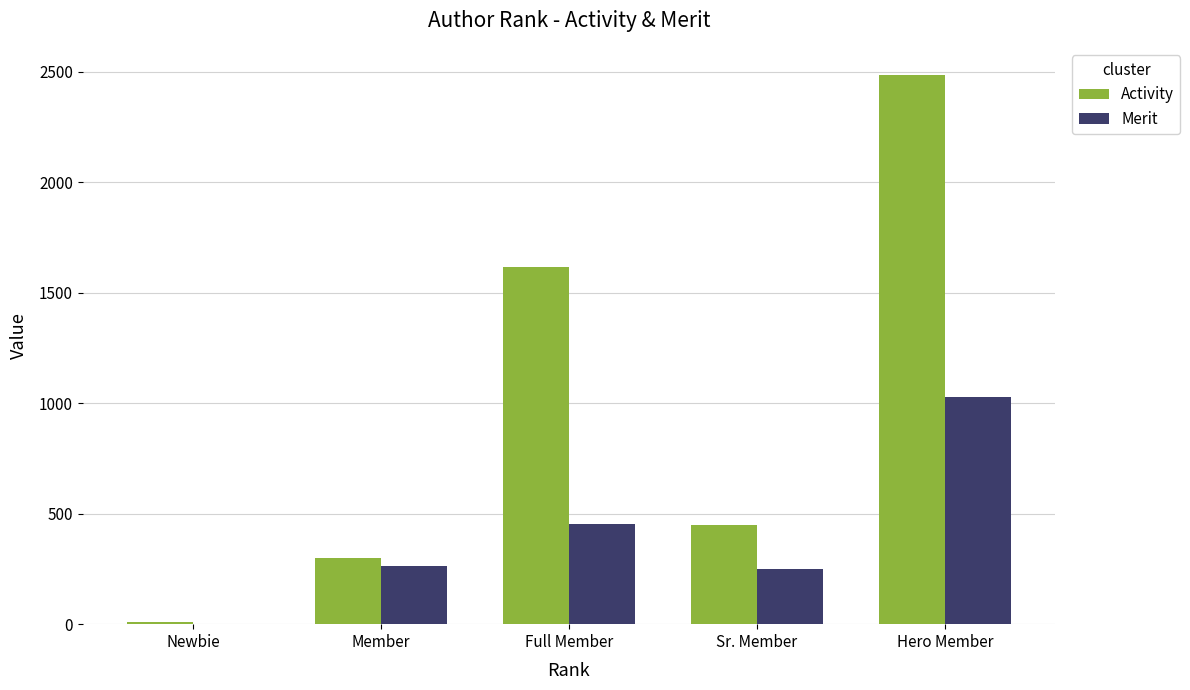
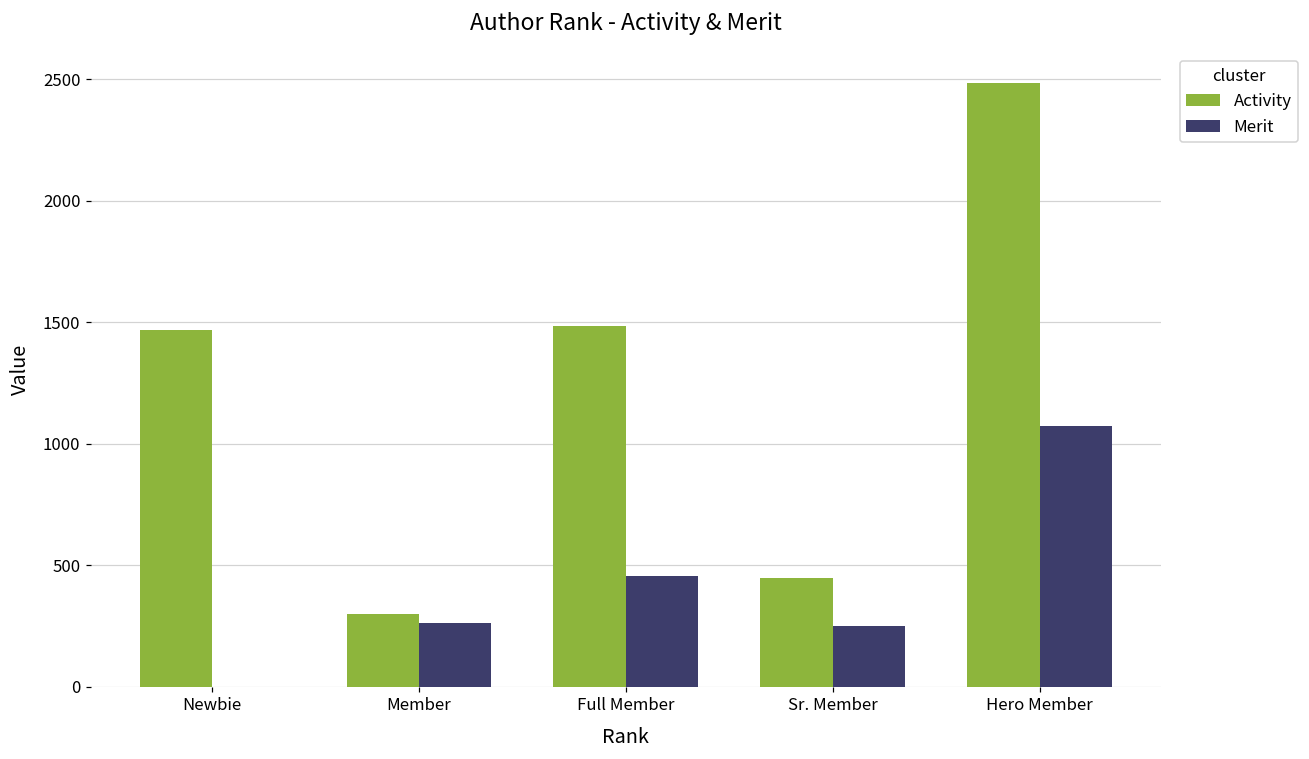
  {
    "Activity": {
-     "Newbie": 10,
+     "Newbie": 1470,
      "Member": 300,
-     "Full Member": 1620,
+     "Full Member": 1480,
      "Sr. Member": 450,
      "Hero Member": 2490
    },
    "Merit": {
      "Newbie": 0,
      "Member": 260,
      "Full Member": 460,
      "Sr. Member": 250,
-     "Hero Member": 1030
+     "Hero Member": 1070
    }
  }
